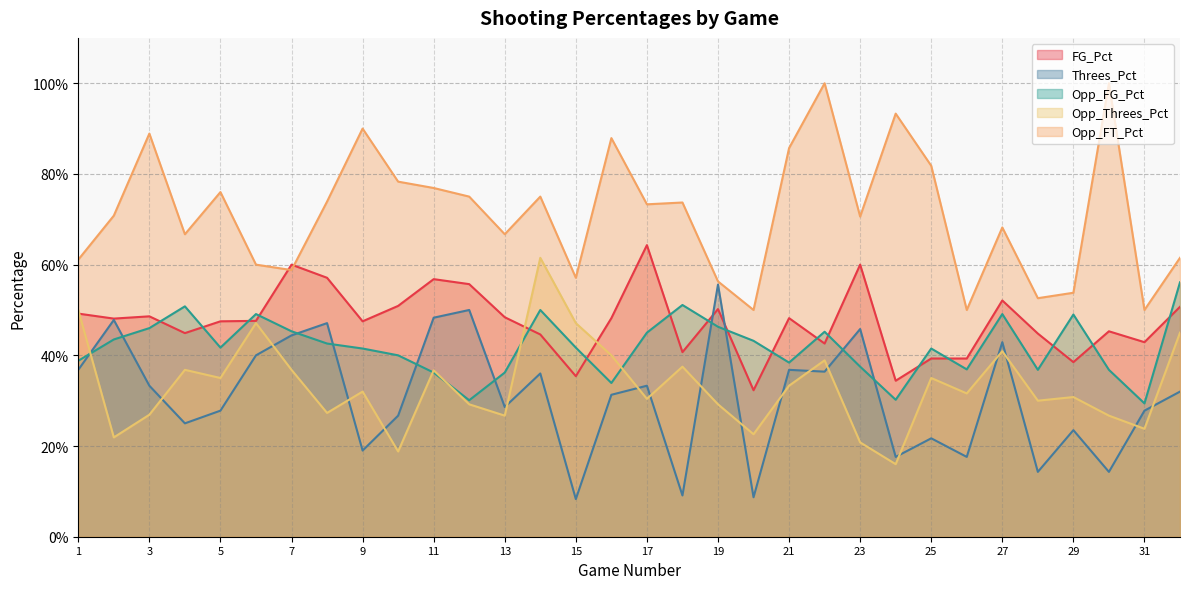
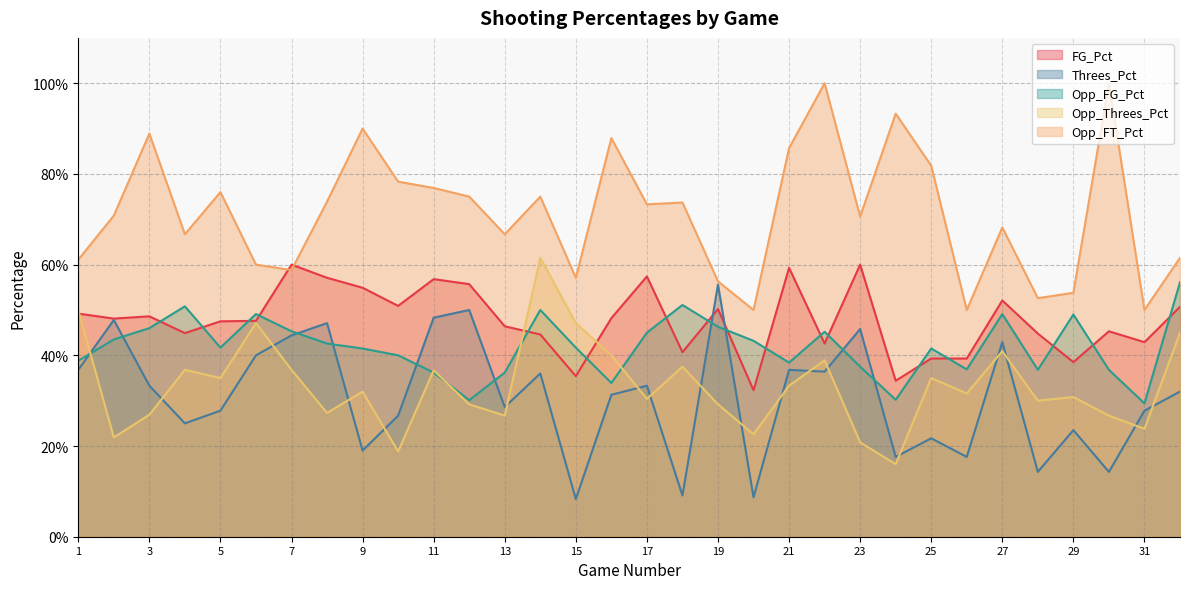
  {
    "FG_Pct": {
      "1": "49%",
      "3": "49%",
      "5": "48%",
      "7": "60%",
-     "9": "48%",
+     "9": "55%",
      "11": "57%",
-     "13": "48%",
+     "13": "46%",
      "15": "35%",
-     "17": "64%",
+     "17": "57%",
      "19": "50%",
-     "21": "48%",
+     "21": "59%",
      "23": "60%",
      "25": "39%",
      "27": "52%",
      "29": "39%",
      "31": "43%"
    }
  }
